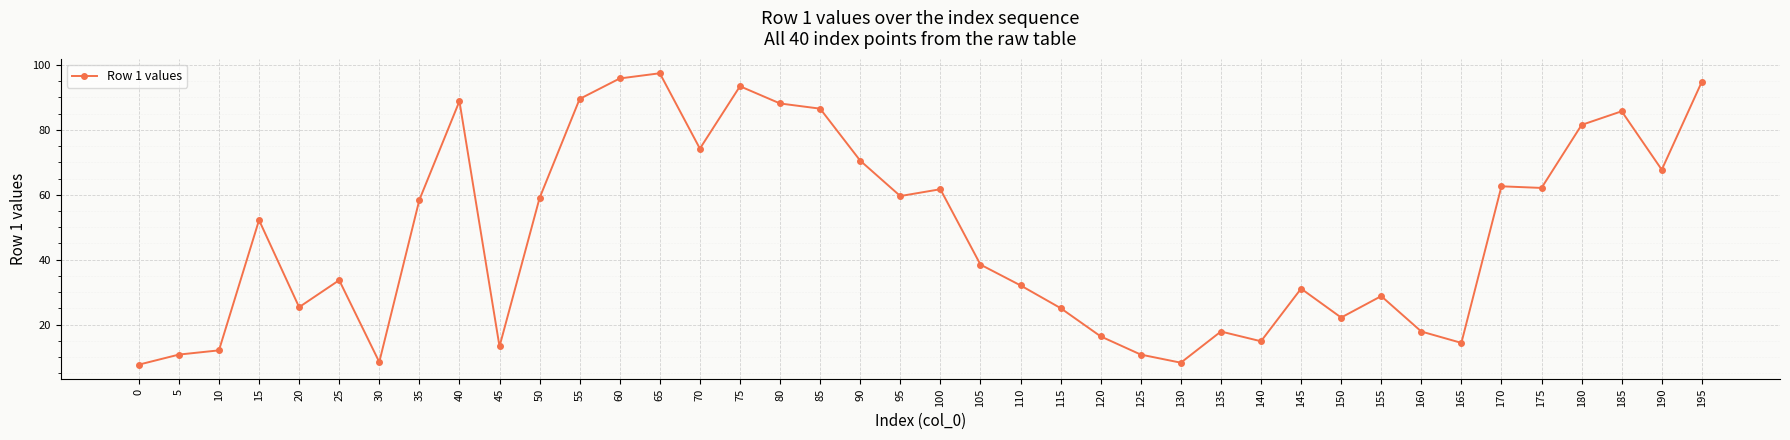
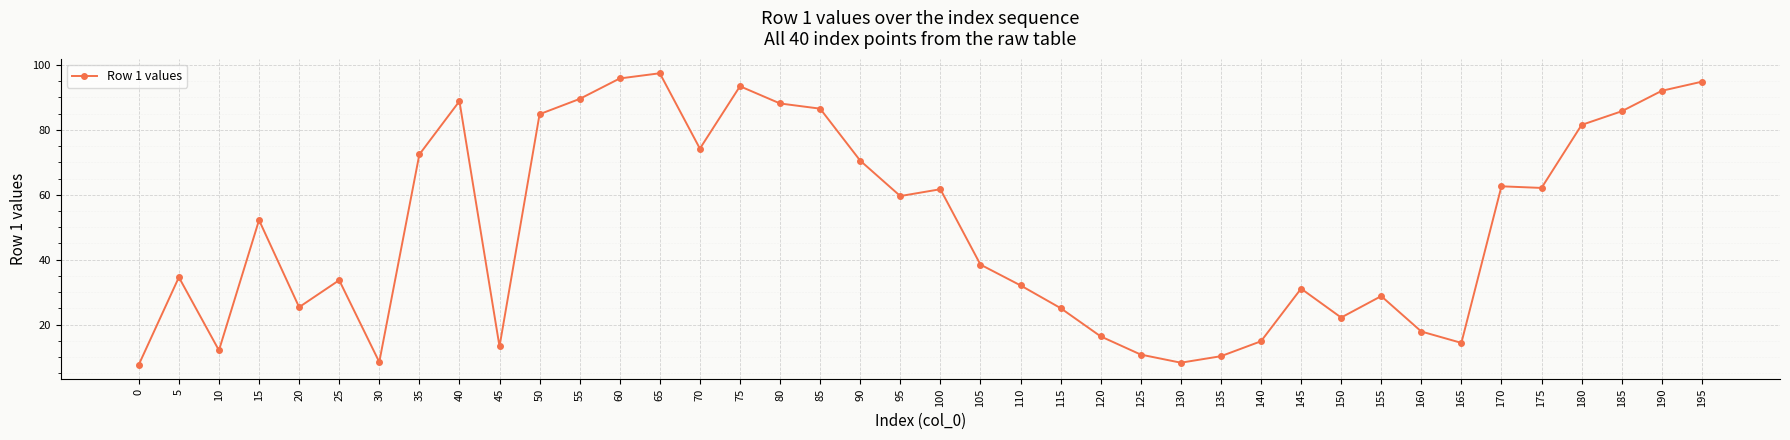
  {
    "0": 8,
-   "5": 11,
+   "5": 35,
    "10": 12,
    "15": 52,
    "20": 25,
    "25": 34,
    "30": 9,
-   "35": 58,
+   "35": 72,
    "40": 89,
    "45": 13,
-   "50": 59,
+   "50": 85,
    "55": 90,
    "60": 96,
    "65": 97,
    "70": 74,
    "75": 93,
    "80": 88,
    "85": 87,
    "90": 71,
    "95": 60,
    "100": 62,
    "105": 39,
    "110": 32,
    "115": 25,
    "120": 16,
    "125": 11,
    "130": 8,
-   "135": 18,
+   "135": 10,
    "140": 15,
    "145": 31,
    "150": 22,
    "155": 29,
    "160": 18,
    "165": 14,
    "170": 63,
    "175": 62,
    "180": 82,
    "185": 86,
-   "190": 68,
+   "190": 92,
    "195": 95
  }
